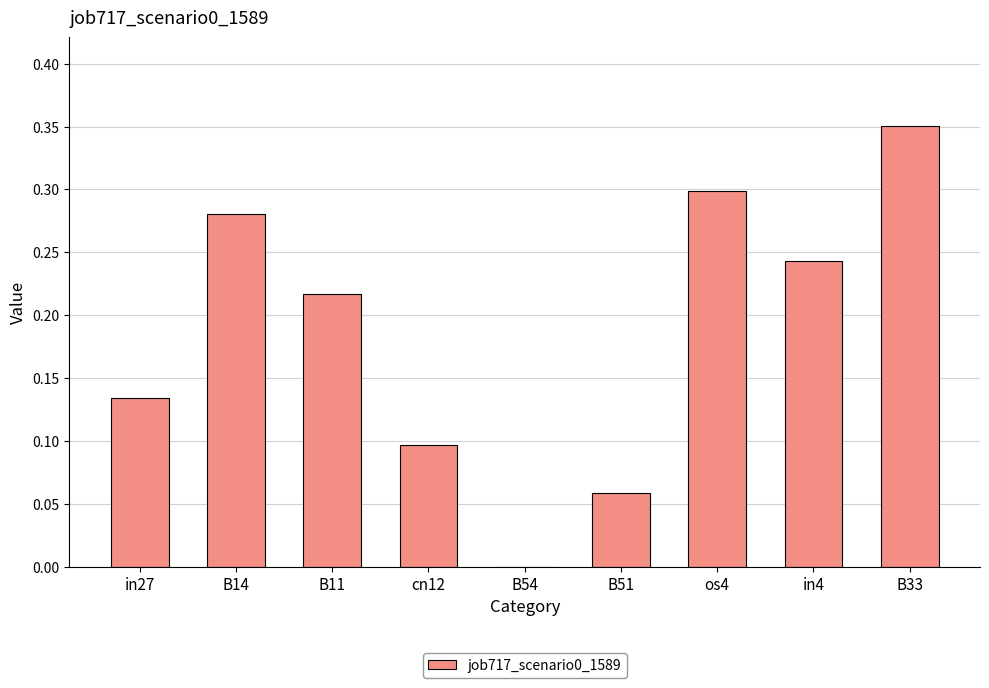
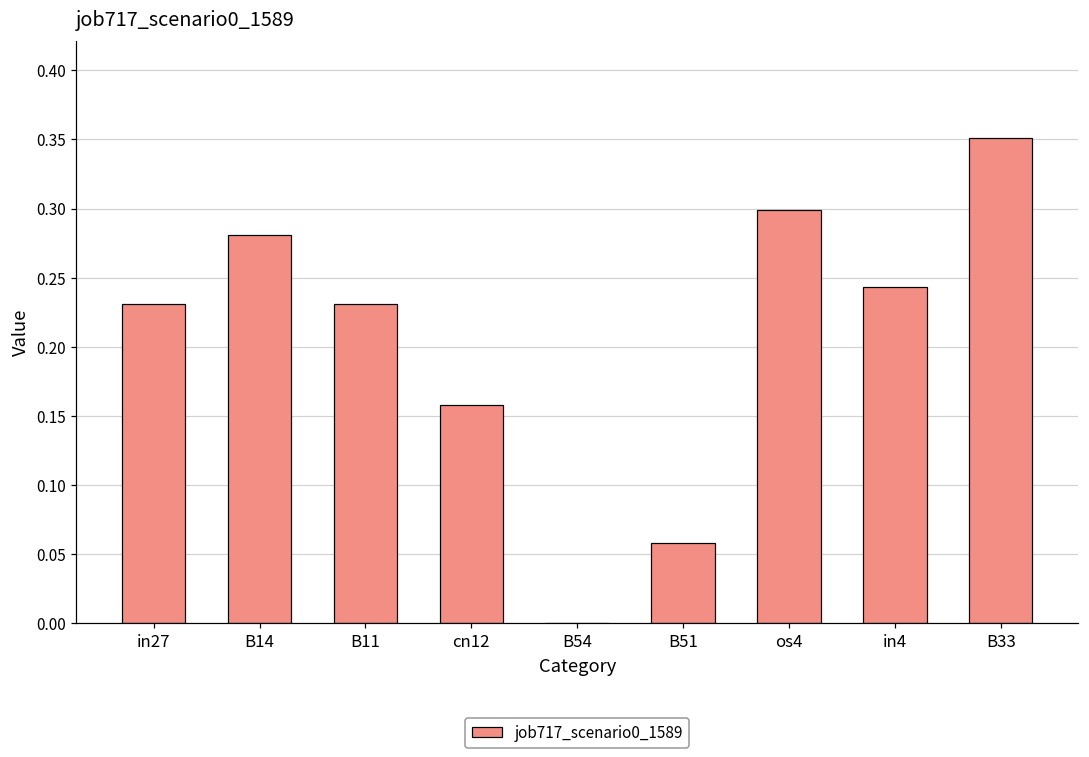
  {
-   "in27": 0.134,
+   "in27": 0.231,
    "B14": 0.281,
-   "B11": 0.217,
-   "cn12": 0.097,
+   "B11": 0.231,
+   "cn12": 0.158,
    "B54": 0.000,
    "B51": 0.058,
    "os4": 0.299,
    "in4": 0.243,
    "B33": 0.351
  }
